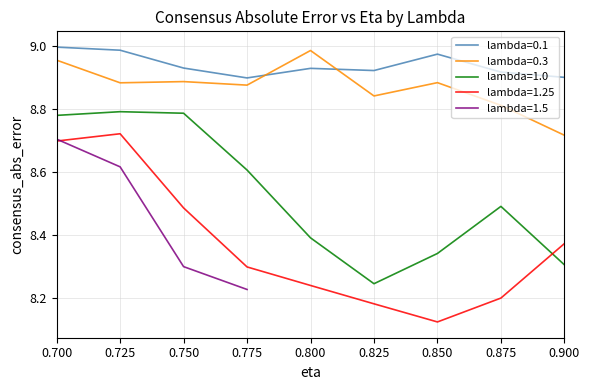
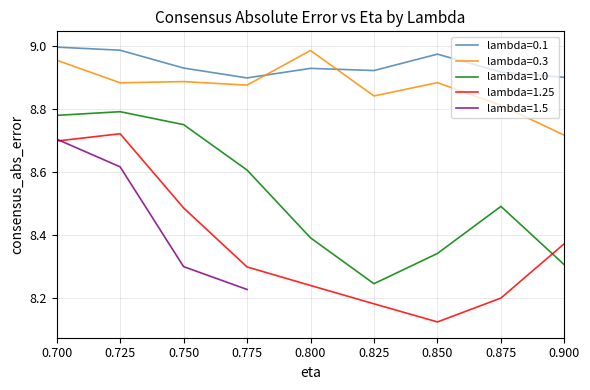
  {
    "lambda=0.1": {
      "0.700": 9.00,
      "0.725": 8.99,
      "0.750": 8.93,
      "0.775": 8.90,
      "0.800": 8.93,
      "0.825": 8.92,
      "0.850": 8.97,
      "0.900": 8.90
    },
    "lambda=0.3": {
      "0.700": 8.95,
      "0.725": 8.88,
      "0.750": 8.89,
      "0.775": 8.88,
      "0.800": 8.98,
      "0.825": 8.84,
      "0.850": 8.88,
      "0.900": 8.72
    },
    "lambda=1.0": {
      "0.700": 8.78,
      "0.725": 8.79,
-     "0.750": 8.79,
+     "0.750": 8.75,
      "0.775": 8.61,
      "0.800": 8.39,
      "0.825": 8.25,
      "0.850": 8.34,
      "0.875": 8.49,
      "0.900": 8.31
    },
    "lambda=1.25": {
      "0.725": 8.72,
      "0.750": 8.49,
      "0.775": 8.30,
      "0.800": 8.24,
      "0.825": 8.18,
      "0.850": 8.12,
      "0.875": 8.20,
      "0.900": 8.37
    },
    "lambda=1.5": {
      "0.725": 8.62,
      "0.750": 8.30,
      "0.775": 8.23
    }
  }
